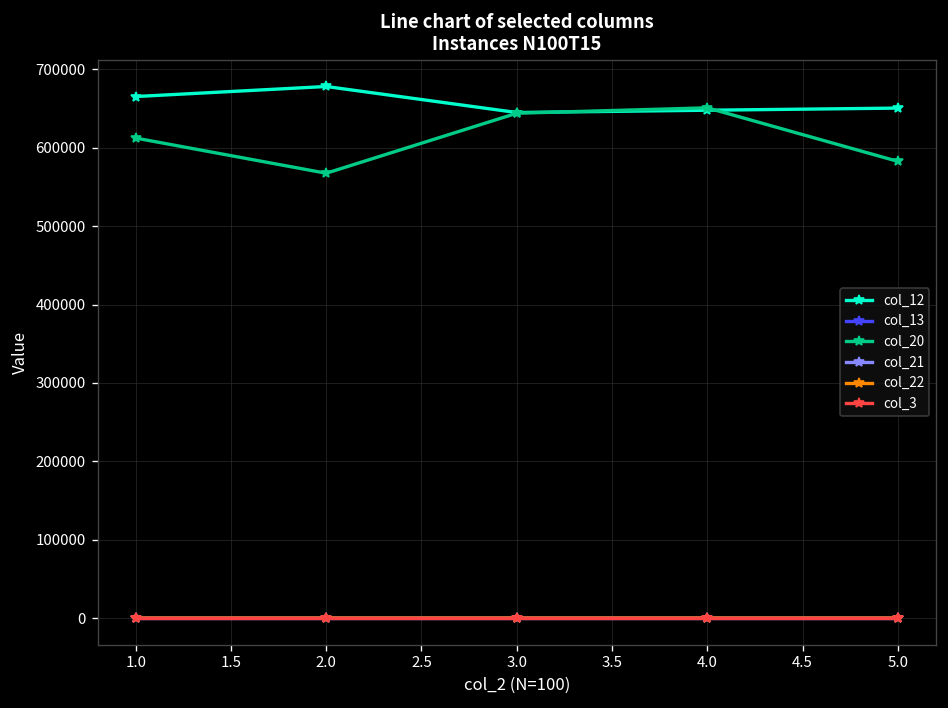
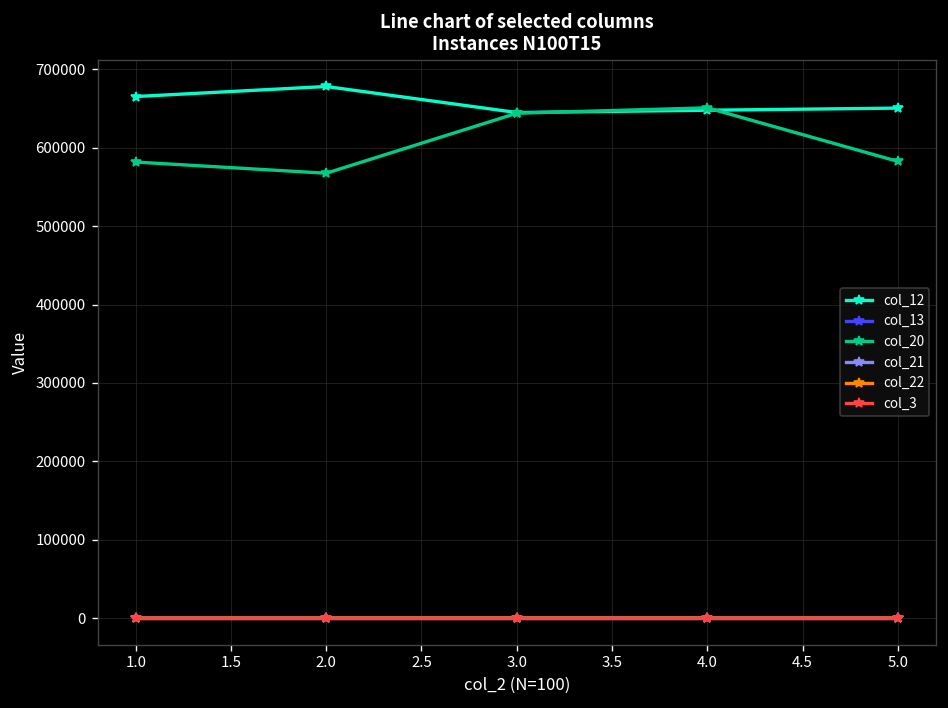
  {
    "col_12": {
      "1.0": 670000,
      "2.0": 680000,
      "5.0": 650000
    },
    "col_3": {
      "1.0": 0,
      "2.0": 0,
      "3.0": 0,
      "4.0": 0,
      "5.0": 0
    },
    "col_20": {
-     "1.0": 610000,
+     "1.0": 580000,
      "2.0": 570000,
      "5.0": 580000
    }
  }
